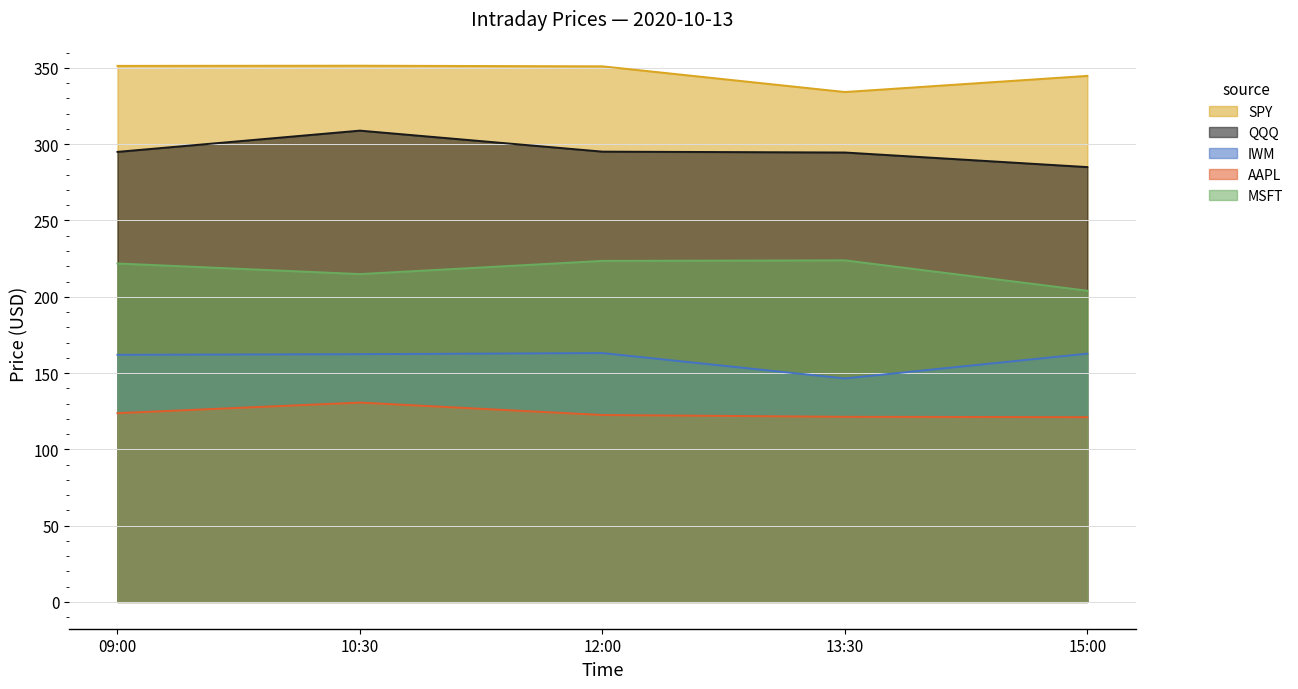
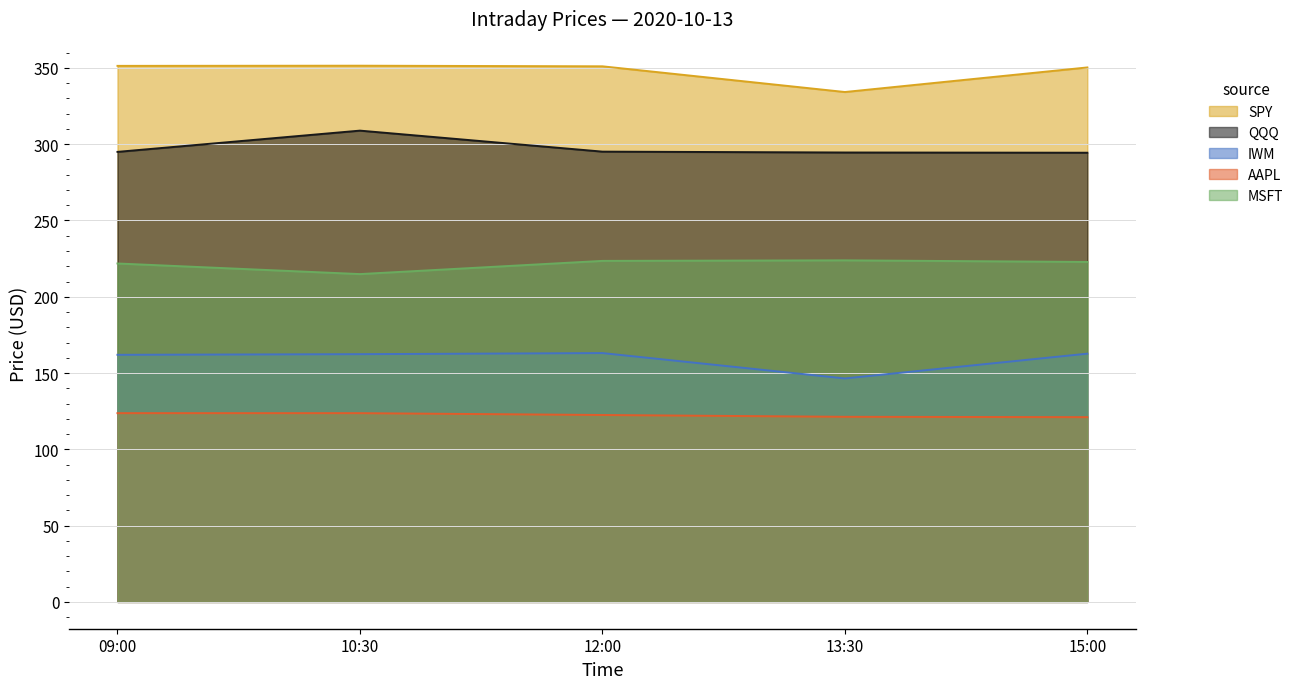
  {
    "SPY": {
      "09:00": 351,
      "10:30": 351,
      "12:00": 351,
      "13:30": 334,
-     "15:00": 345
+     "15:00": 350
    },
    "QQQ": {
      "09:00": 295,
      "10:30": 309,
      "12:00": 295,
      "13:30": 295,
-     "15:00": 285
+     "15:00": 294
    },
    "IWM": {
      "09:00": 162,
      "10:30": 162,
      "12:00": 163,
      "13:30": 146,
      "15:00": 163
    },
    "AAPL": {
      "09:00": 124,
-     "10:30": 131,
+     "10:30": 124,
      "12:00": 123,
      "13:30": 121,
      "15:00": 121
    },
    "MSFT": {
      "09:00": 222,
      "10:30": 215,
      "12:00": 224,
      "13:30": 224,
-     "15:00": 204
+     "15:00": 223
    }
  }
